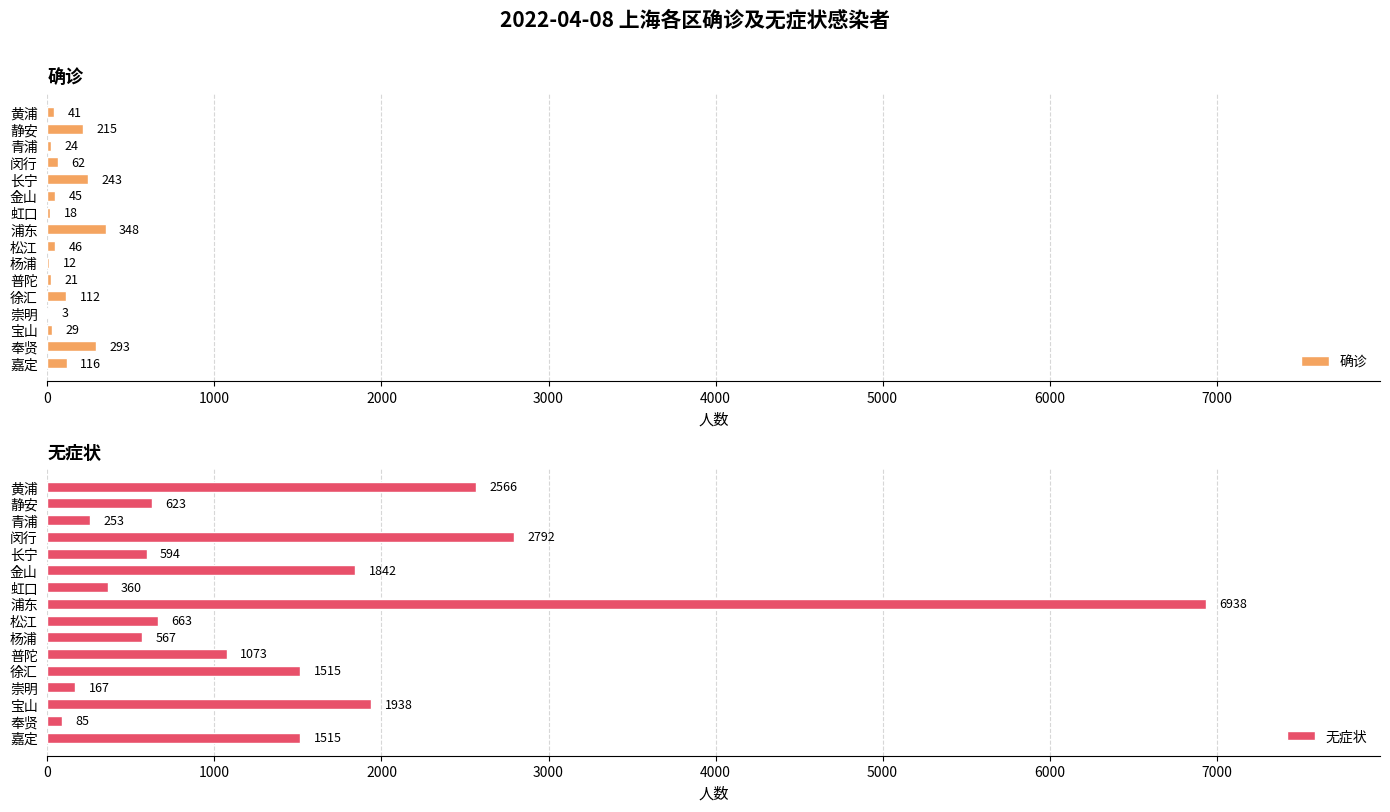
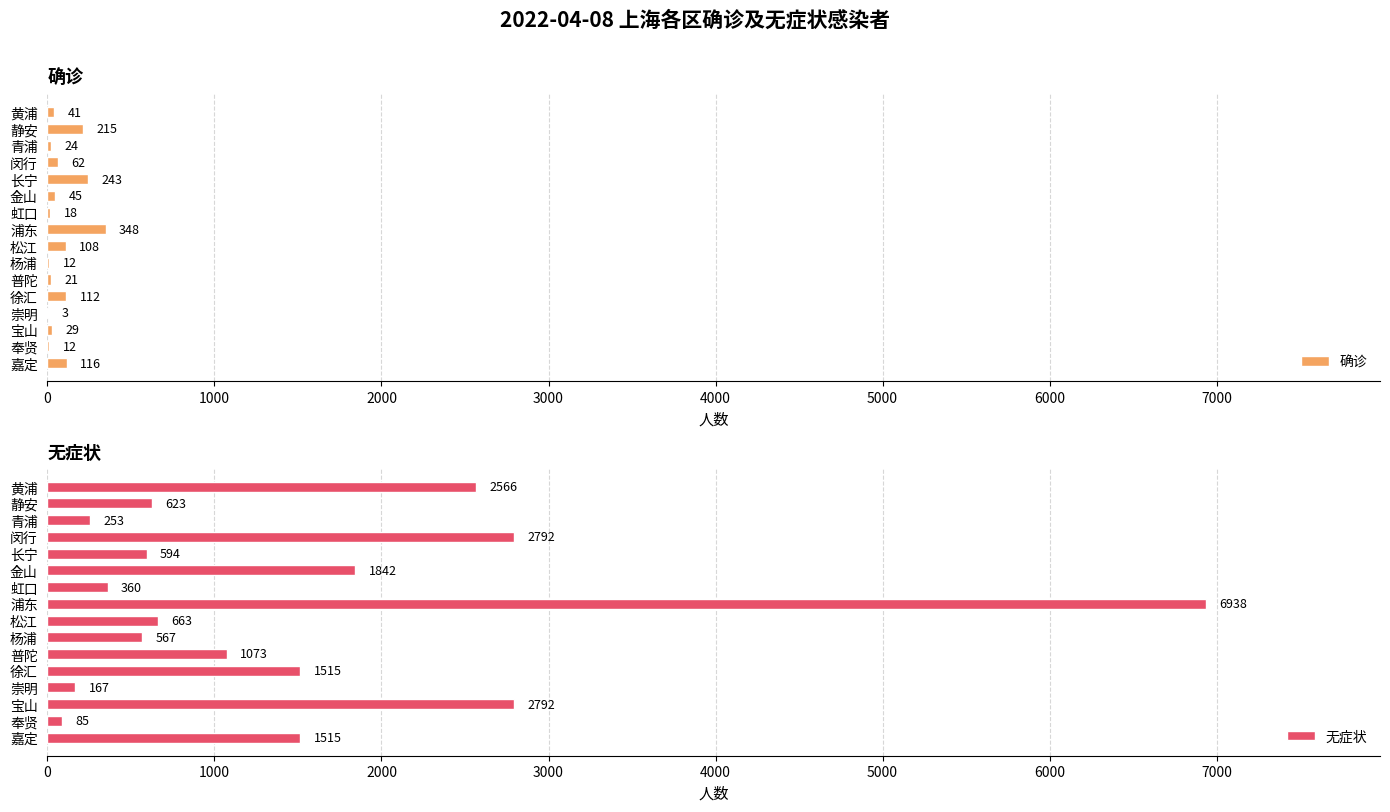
  {
    "确诊": {
      "黄浦": 41,
      "静安": 215,
      "青浦": 24,
      "闵行": 62,
      "长宁": 243,
      "金山": 45,
      "虹口": 18,
      "浦东": 348,
-     "松江": 46,
+     "松江": 108,
      "杨浦": 12,
      "普陀": 21,
      "徐汇": 112,
      "崇明": 3,
      "宝山": 29,
-     "奉贤": 293,
+     "奉贤": 12,
      "嘉定": 116
    },
    "无症状": {
      "黄浦": 2566,
      "静安": 623,
      "青浦": 253,
      "闵行": 2792,
      "长宁": 594,
      "金山": 1842,
      "虹口": 360,
      "浦东": 6938,
      "松江": 663,
      "杨浦": 567,
      "普陀": 1073,
      "徐汇": 1515,
      "崇明": 167,
-     "宝山": 1938,
+     "宝山": 2792,
      "奉贤": 85,
      "嘉定": 1515
    }
  }
